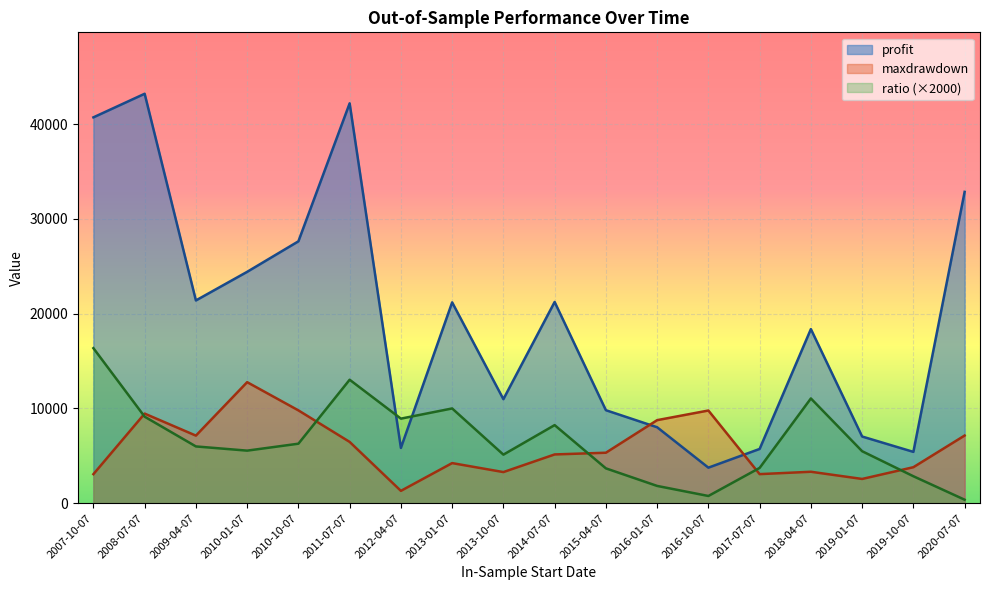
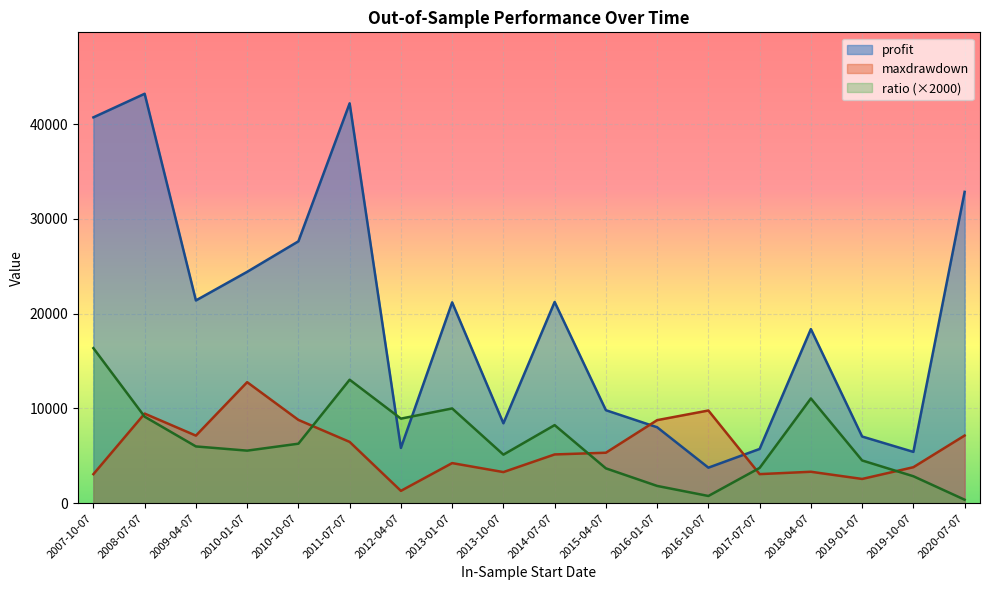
  {
    "profit": {
      "2007-10-07": 41000,
      "2008-07-07": 43000,
      "2009-04-07": 21000,
      "2010-01-07": 24000,
      "2010-10-07": 28000,
      "2011-07-07": 42000,
      "2012-04-07": 6000,
      "2013-01-07": 21000,
-     "2013-10-07": 11000,
+     "2013-10-07": 8000,
      "2014-07-07": 21000,
      "2015-04-07": 10000,
      "2016-01-07": 8000,
      "2016-10-07": 4000,
      "2017-07-07": 6000,
      "2018-04-07": 18000,
      "2019-01-07": 7000,
      "2019-10-07": 5000,
      "2020-07-07": 33000
    },
    "maxdrawdown": {
      "2007-10-07": 3000,
      "2008-07-07": 9000,
      "2009-04-07": 7000,
      "2010-01-07": 13000,
-     "2010-10-07": 10000,
+     "2010-10-07": 9000,
      "2011-07-07": 6000,
      "2012-04-07": 1000,
      "2013-01-07": 4000,
      "2013-10-07": 3000,
      "2014-07-07": 5000,
      "2015-04-07": 5000,
      "2016-01-07": 9000,
      "2016-10-07": 10000,
      "2017-07-07": 3000,
      "2018-04-07": 3000,
      "2019-01-07": 3000,
      "2019-10-07": 4000,
      "2020-07-07": 7000
    },
    "ratio (×2000)": {
      "2007-10-07": 16000,
      "2008-07-07": 9000,
      "2009-04-07": 6000,
      "2010-01-07": 6000,
      "2010-10-07": 6000,
      "2011-07-07": 13000,
      "2012-04-07": 9000,
      "2013-01-07": 10000,
      "2013-10-07": 5000,
      "2014-07-07": 8000,
      "2015-04-07": 4000,
      "2016-01-07": 2000,
      "2016-10-07": 1000,
      "2017-07-07": 4000,
      "2018-04-07": 11000,
-     "2019-01-07": 5500,
+     "2019-01-07": 4500,
      "2019-10-07": 3000,
      "2020-07-07": 0
    }
  }
